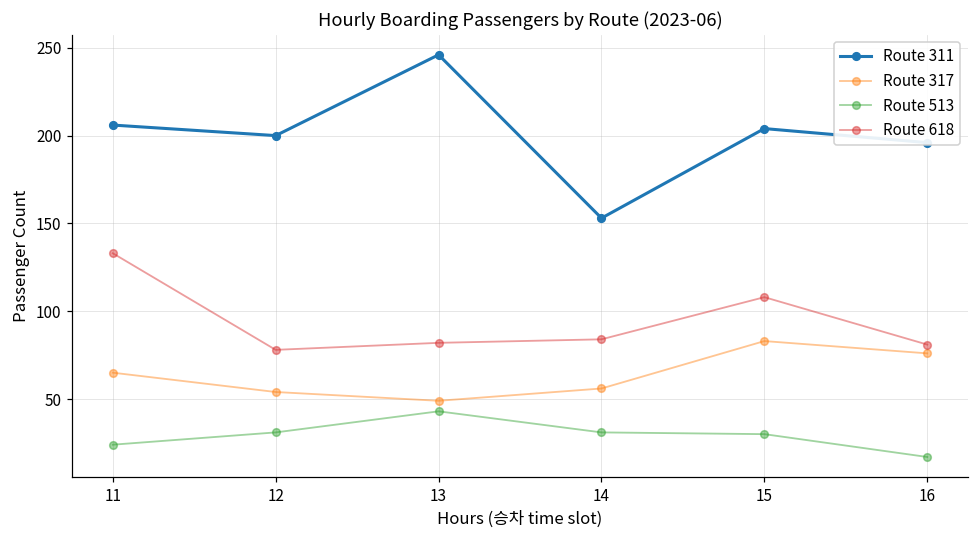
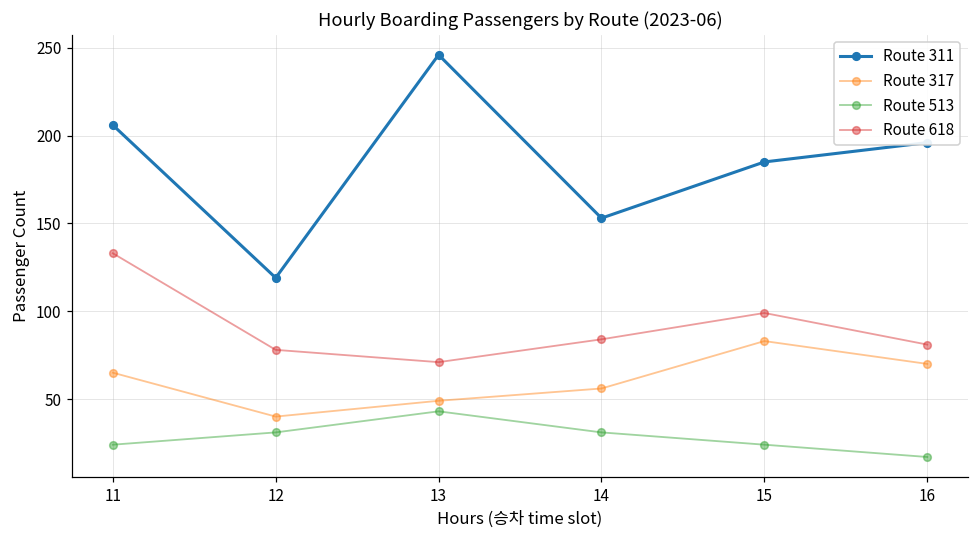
  {
    "Route 311": {
      "11": 206,
-     "12": 200,
+     "12": 119,
      "13": 246,
      "14": 153,
-     "15": 204,
+     "15": 185,
      "16": 196
    },
    "Route 317": {
      "11": 65,
-     "12": 54,
+     "12": 40,
      "13": 49,
      "14": 56,
      "15": 83,
-     "16": 76
+     "16": 70
    },
    "Route 513": {
      "11": 24,
      "12": 31,
      "13": 43,
      "14": 31,
-     "15": 30,
+     "15": 24,
      "16": 17
    },
    "Route 618": {
      "11": 133,
      "12": 78,
-     "13": 82,
+     "13": 71,
      "14": 84,
-     "15": 108,
+     "15": 99,
      "16": 81
    }
  }
